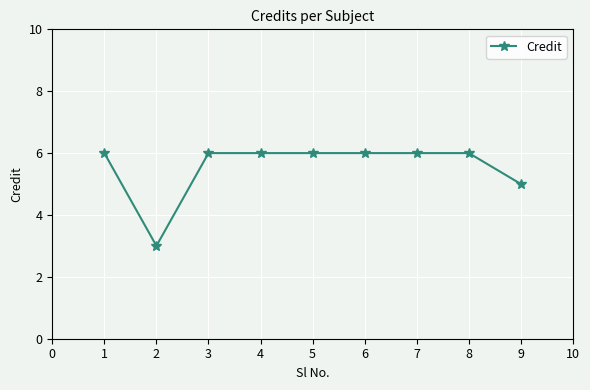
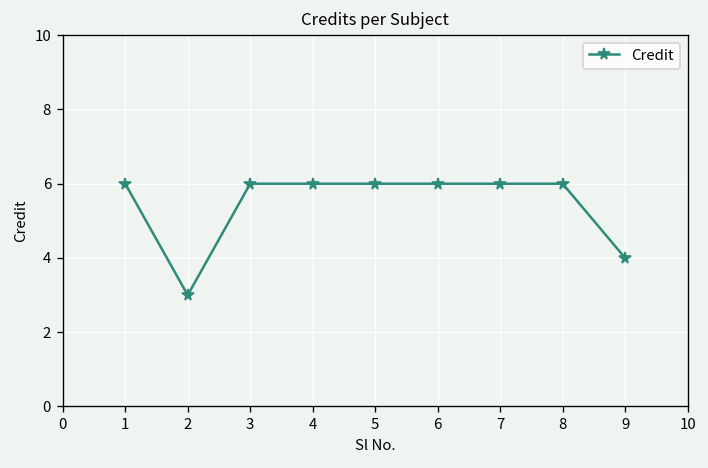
  {
    "1": 6,
    "2": 3,
    "3": 6,
    "4": 6,
    "5": 6,
    "6": 6,
    "7": 6,
    "8": 6,
-   "9": 5
+   "9": 4
  }
